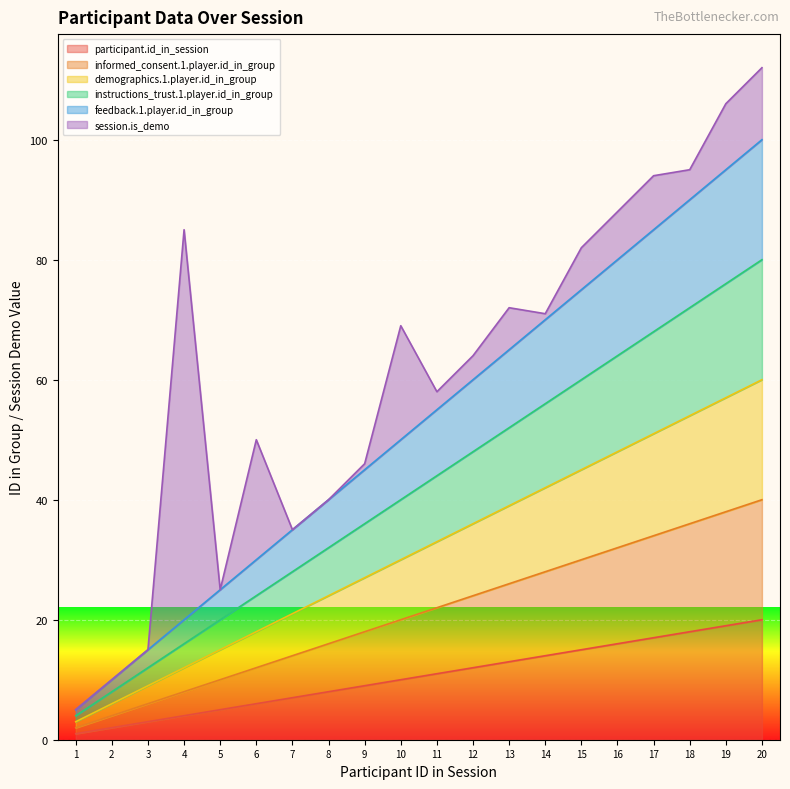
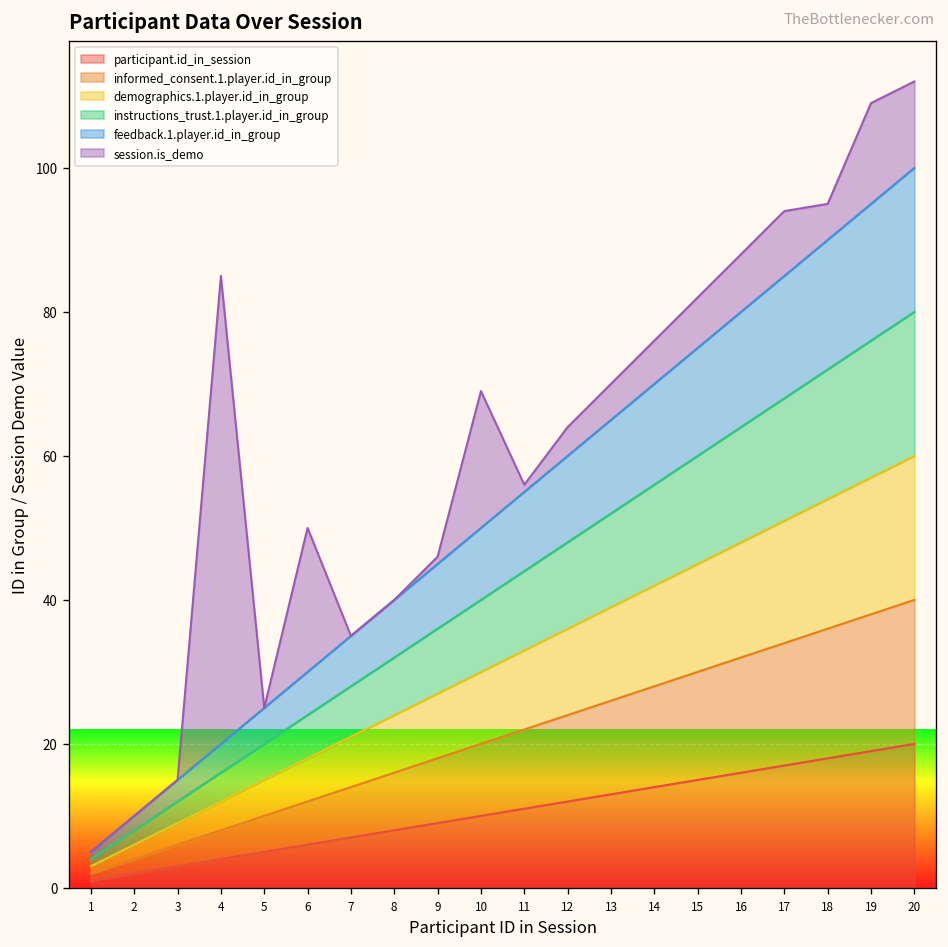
  {
    "instructions_trust.1.player.id_in_group": {
      "1": 1,
      "2": 2,
      "3": 3,
      "4": 4,
      "5": 5,
      "6": 6,
      "7": 7,
      "8": 8,
      "9": 9,
      "10": 10,
      "11": 11,
      "12": 12,
      "13": 13,
      "14": 14,
      "15": 15,
      "16": 16,
      "17": 17,
      "18": 18,
      "19": 19,
      "20": 20
    },
    "feedback.1.player.id_in_group": {
      "4": 4,
      "6": 6,
      "9": 9,
      "10": 10,
      "11": 11,
      "12": 12,
      "13": 13,
      "14": 14,
      "15": 15,
      "16": 16,
      "17": 17,
      "18": 18,
      "19": 19,
      "20": 20
    },
    "session.is_demo": {
      "4": 65,
      "6": 20,
      "9": 1,
      "10": 19,
-     "11": 3,
+     "11": 1,
      "12": 4,
-     "13": 7,
-     "14": 1,
+     "13": 5,
+     "14": 6,
      "15": 7,
      "16": 8,
      "17": 9,
      "18": 5,
-     "19": 11,
+     "19": 14,
      "20": 12
    }
  }
